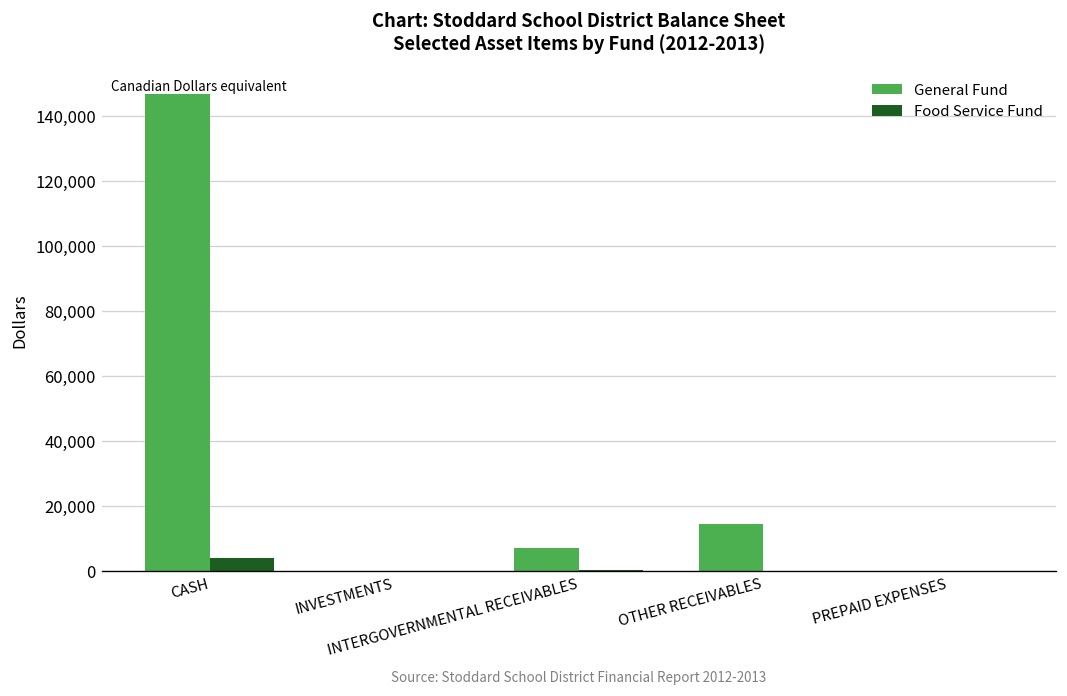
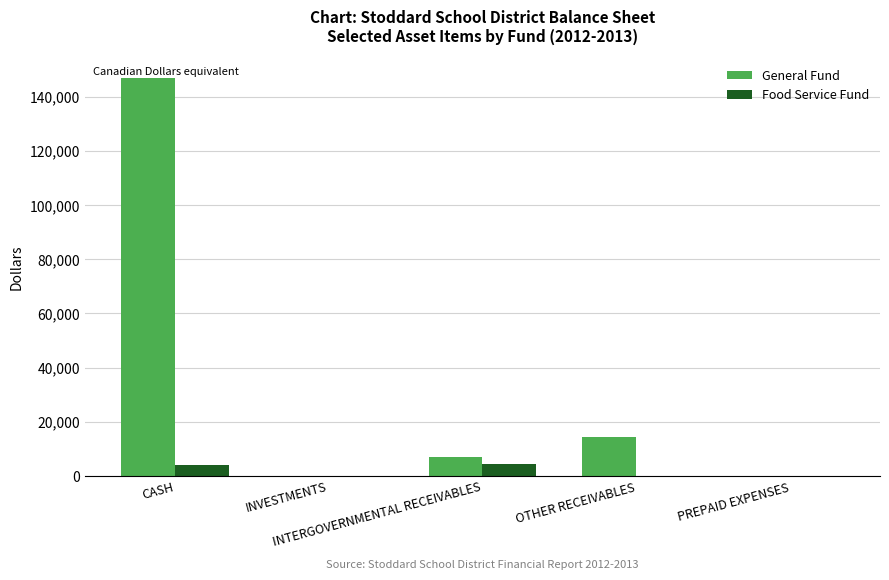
  {
    "General Fund": {
      "CASH": "147,000",
      "INVESTMENTS": "0",
      "INTERGOVERNMENTAL RECEIVABLES": "7,000",
      "OTHER RECEIVABLES": "14,000",
      "PREPAID EXPENSES": "0"
    },
    "Food Service Fund": {
      "CASH": "4,000",
      "INVESTMENTS": "0",
-     "INTERGOVERNMENTAL RECEIVABLES": "0",
+     "INTERGOVERNMENTAL RECEIVABLES": "4,000",
      "OTHER RECEIVABLES": "0",
      "PREPAID EXPENSES": "0"
    }
  }
